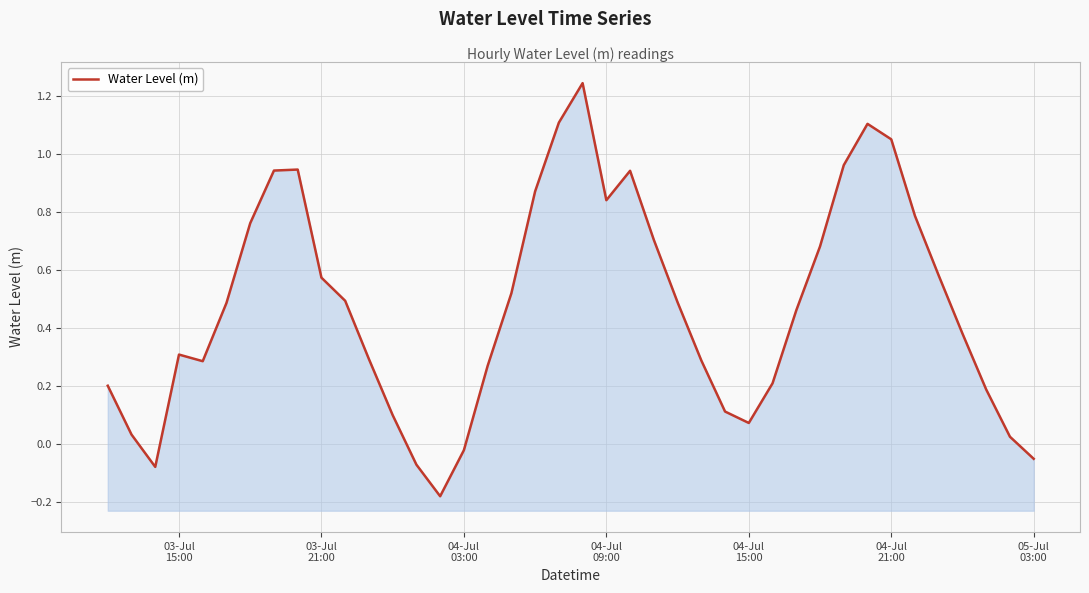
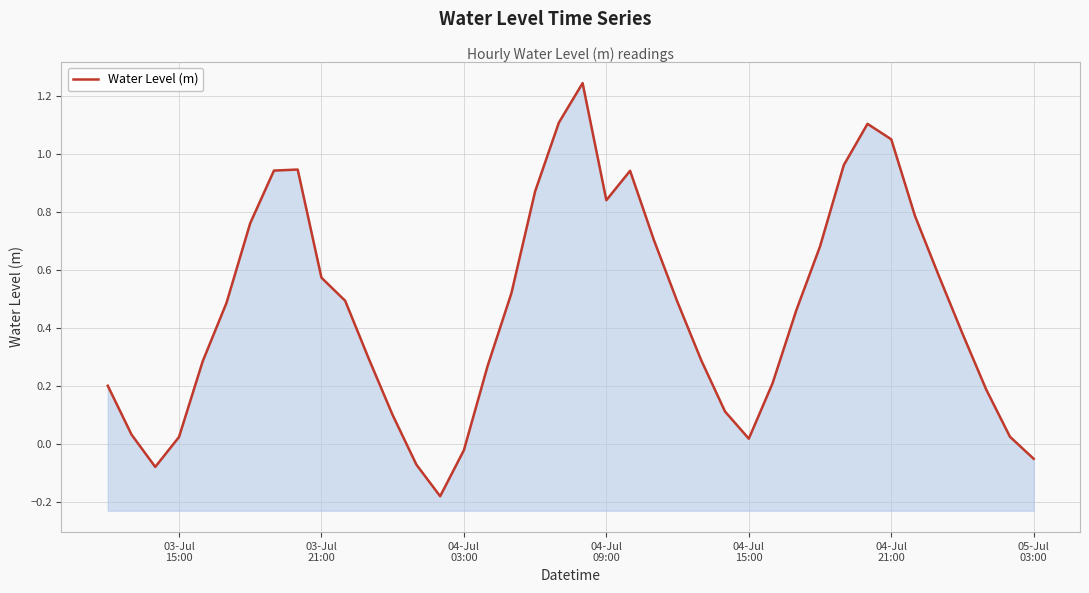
  {
-   "03-Jul 15:00": 0.31,
+   "03-Jul 15:00": 0.02,
    "03-Jul 21:00": 0.57,
    "04-Jul 03:00": -0.02,
    "04-Jul 09:00": 0.84,
-   "04-Jul 15:00": 0.07,
+   "04-Jul 15:00": 0.02,
    "04-Jul 21:00": 1.05,
    "05-Jul 03:00": -0.05
  }
